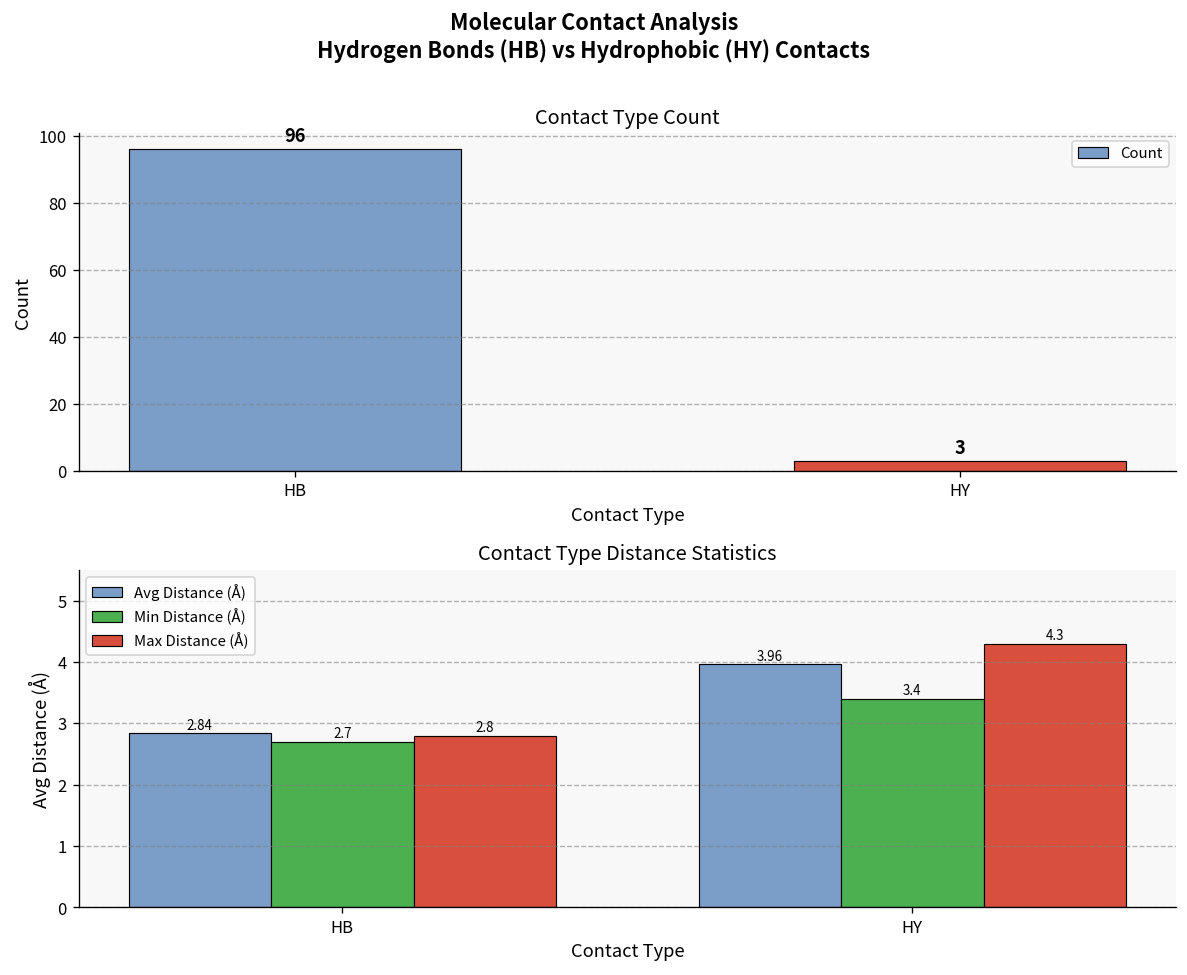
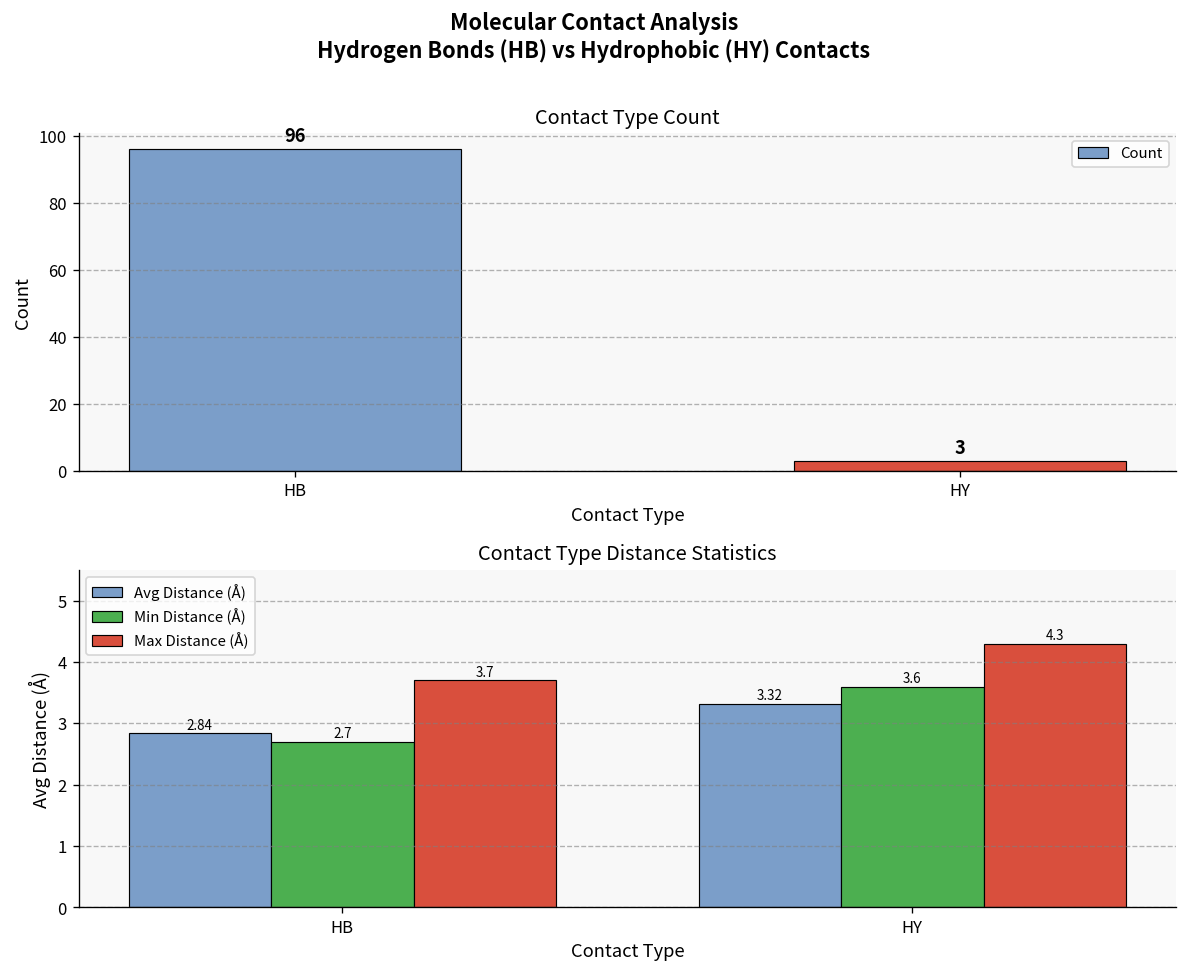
  {
    "Contact Type Count": {
      "HB": 96,
      "HY": 3
    },
    "Contact Type Distance Statistics": {
      "Avg Distance (Å)": {
        "HB": 2.84,
-       "HY": 3.96
+       "HY": 3.32
      },
      "Min Distance (Å)": {
        "HB": 2.7,
-       "HY": 3.4
+       "HY": 3.6
      },
      "Max Distance (Å)": {
-       "HB": 2.8,
+       "HB": 3.7,
        "HY": 4.3
      }
    }
  }
